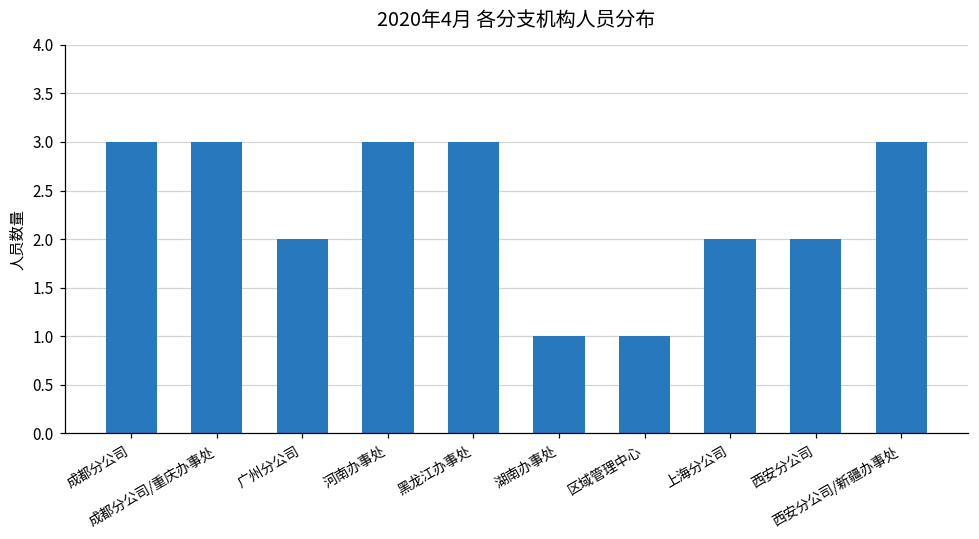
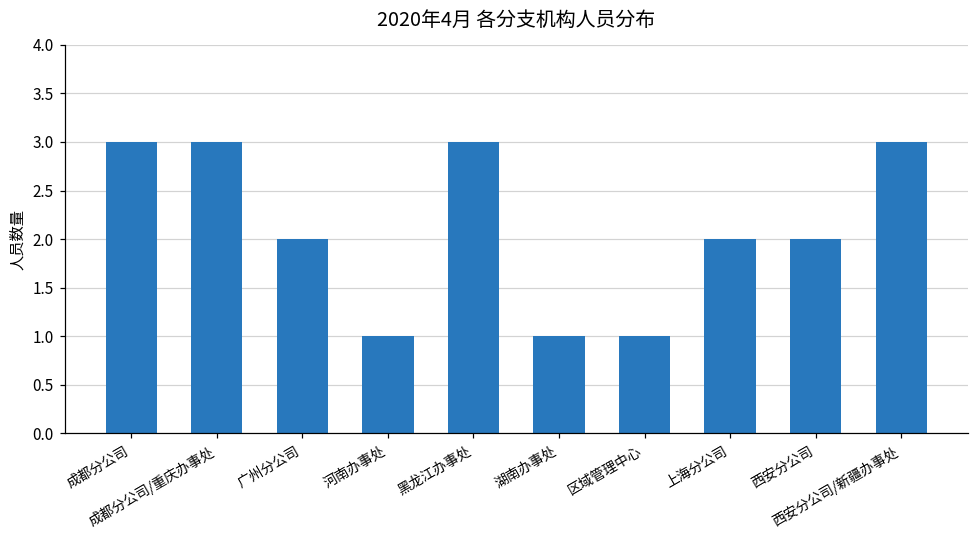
  {
    "成都分公司": 3,
    "成都分公司/重庆办事处": 3,
    "广州分公司": 2,
-   "河南办事处": 3,
+   "河南办事处": 1,
    "黑龙江办事处": 3,
    "湖南办事处": 1,
    "区域管理中心": 1,
    "上海分公司": 2,
    "西安分公司": 2,
    "西安分公司/新疆办事处": 3
  }
